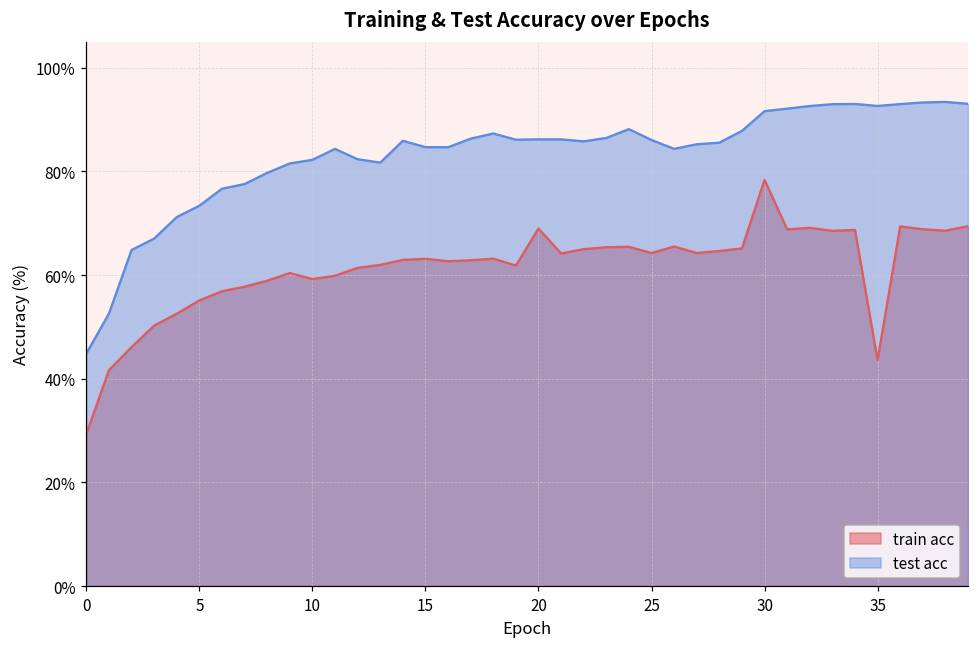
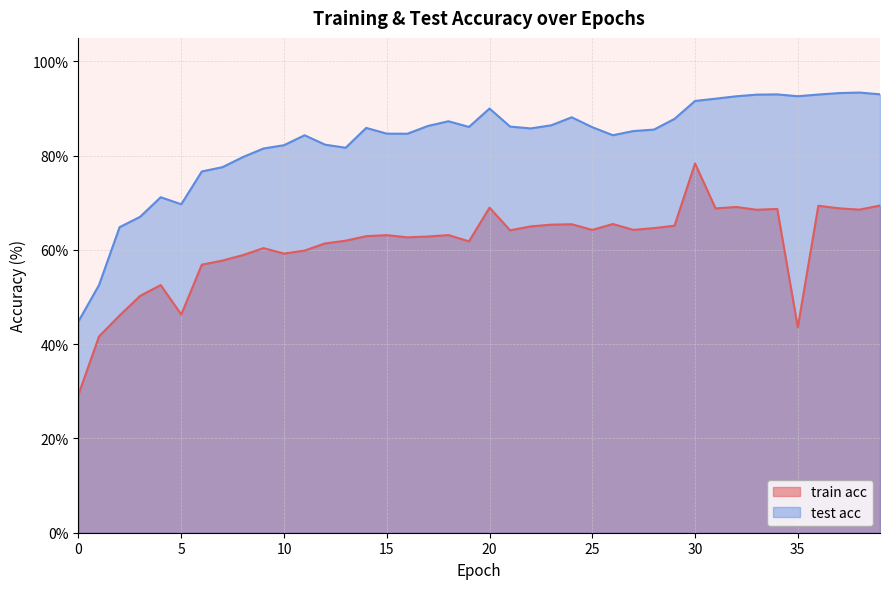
  {
    "train acc": {
      "0": "29%",
-     "5": "55%",
+     "5": "46%",
      "10": "59%",
      "15": "63%",
      "20": "69%",
      "25": "64%",
      "30": "78%",
      "35": "44%"
    },
    "test acc": {
      "0": "45%",
-     "5": "73%",
+     "5": "70%",
      "10": "82%",
      "15": "85%",
-     "20": "86%",
+     "20": "90%",
      "25": "86%",
      "30": "92%",
      "35": "93%"
    }
  }
